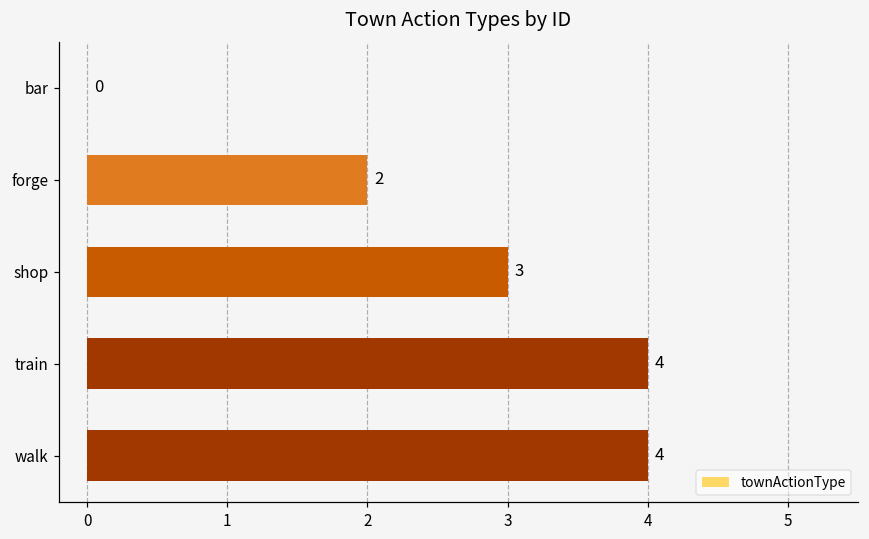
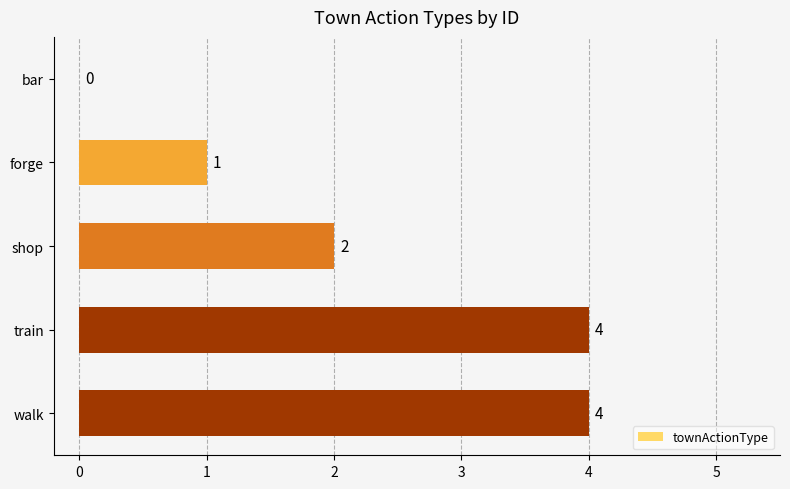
  {
    "bar": 0,
-   "forge": 2,
-   "shop": 3,
+   "forge": 1,
+   "shop": 2,
    "train": 4,
    "walk": 4
  }
